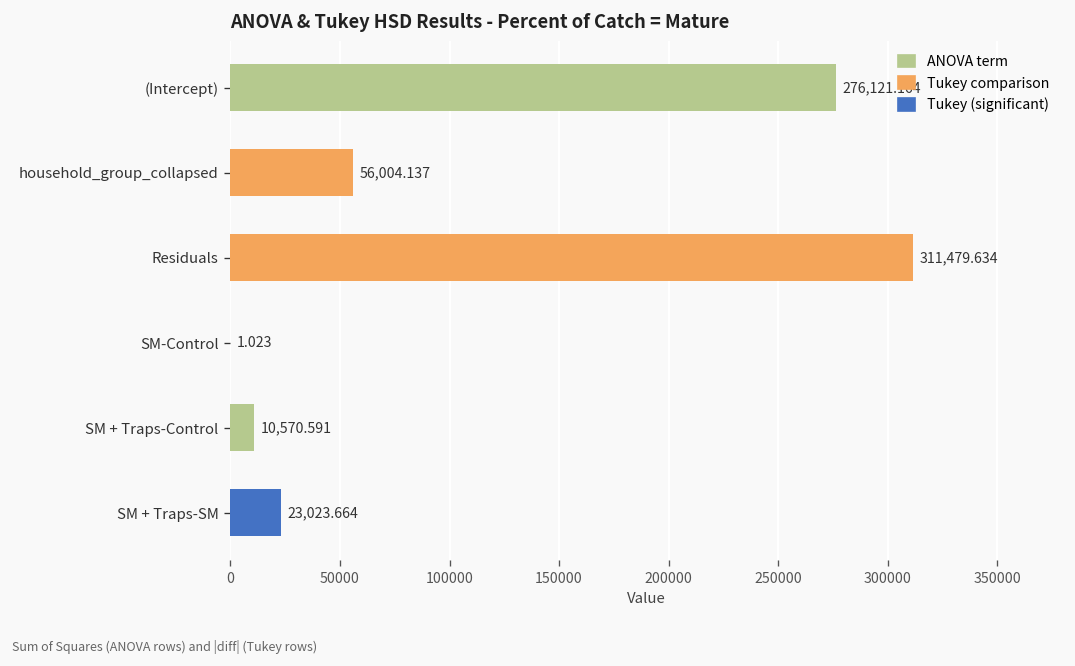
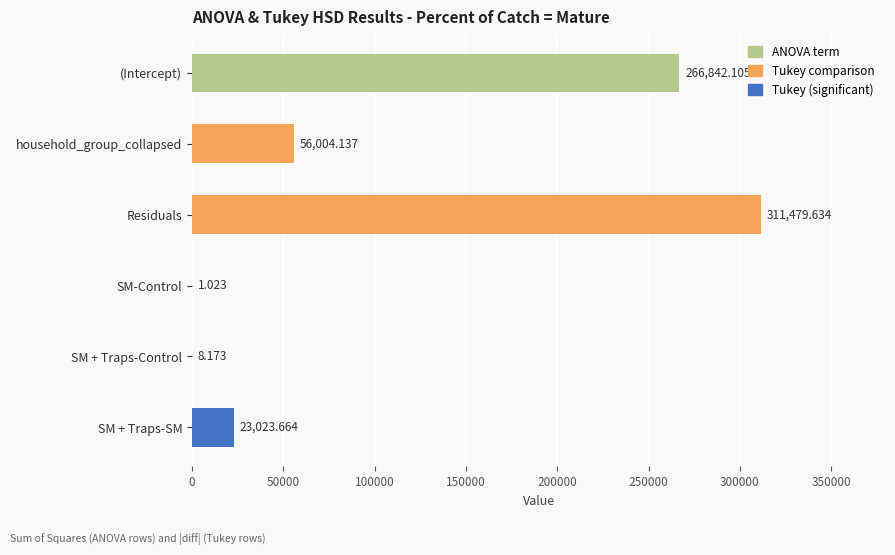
  {
-   "(Intercept)": "276,121.164",
+   "(Intercept)": "266,842.105",
    "household_group_collapsed": "56,004.137",
    "Residuals": "311,479.634",
    "SM-Control": "1.023",
-   "SM + Traps-Control": "10,570.591",
+   "SM + Traps-Control": "8.173",
    "SM + Traps-SM": "23,023.664"
  }
